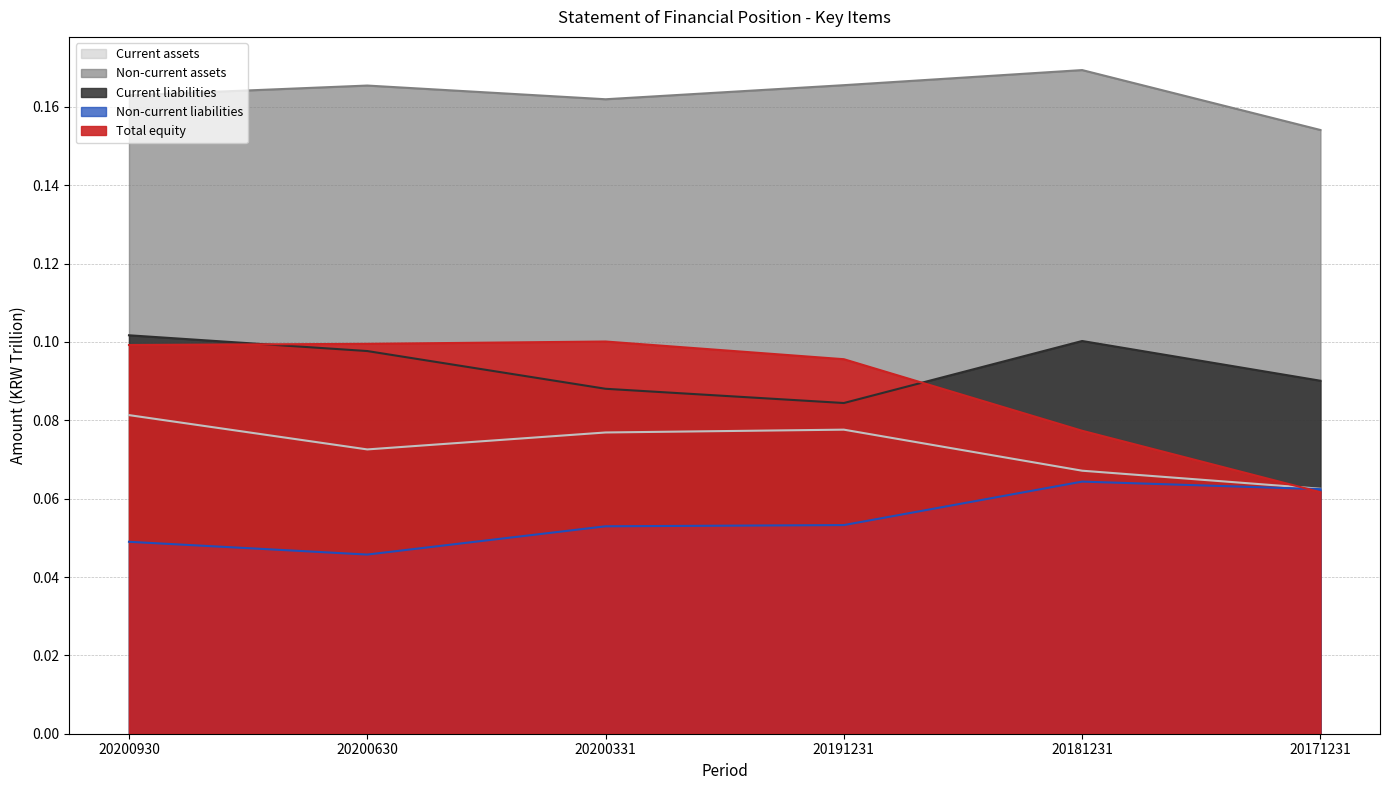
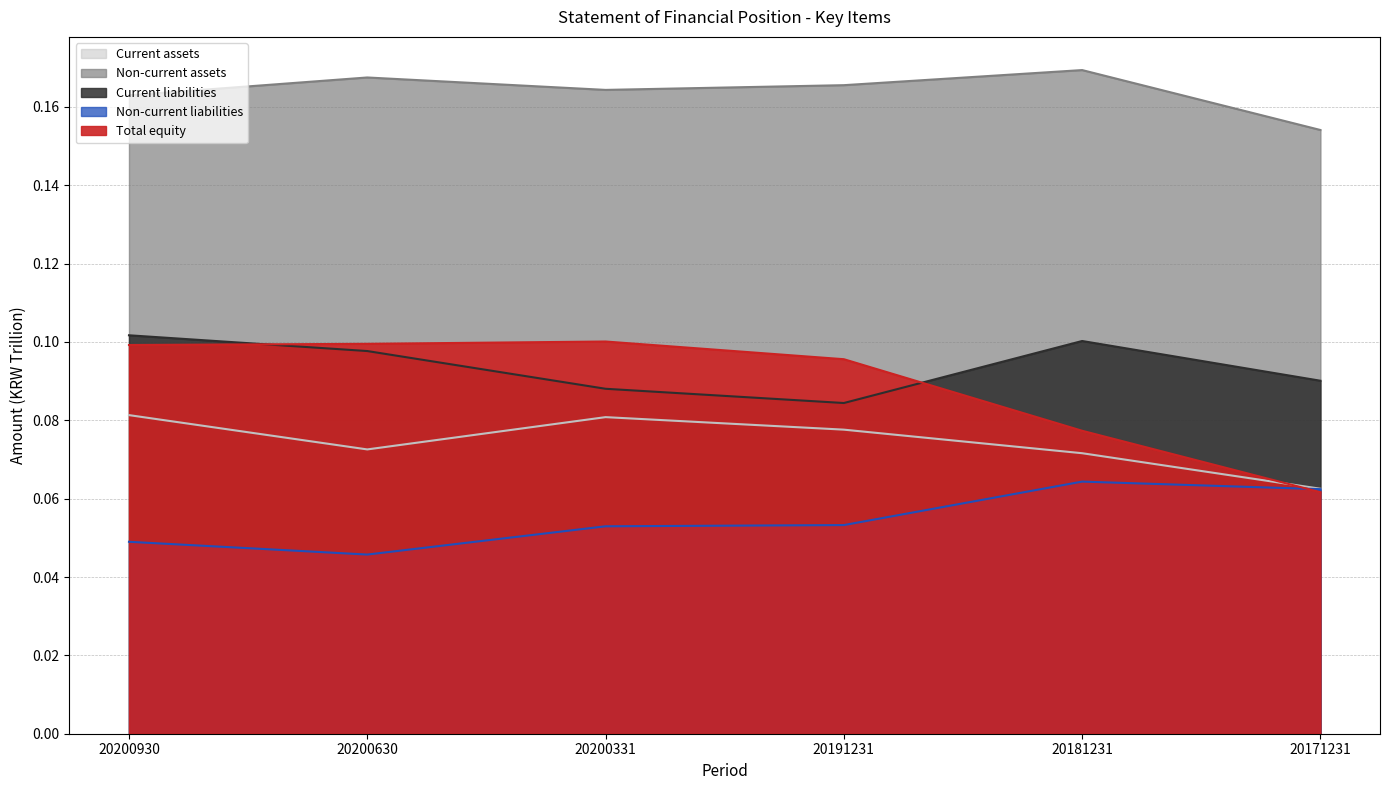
  {
    "Current assets": {
      "20200930": 0.081,
      "20200630": 0.073,
-     "20200331": 0.077,
+     "20200331": 0.081,
      "20191231": 0.078,
-     "20181231": 0.067
+     "20181231": 0.072
    },
    "Non-current assets": {
-     "20200630": 0.165,
-     "20200331": 0.162,
+     "20200630": 0.168,
+     "20200331": 0.164,
      "20191231": 0.166,
      "20181231": 0.169,
      "20171231": 0.154
    },
    "Current liabilities": {
      "20200930": 0.102,
      "20200630": 0.098,
      "20200331": 0.088,
      "20191231": 0.084,
      "20181231": 0.100,
      "20171231": 0.090
    },
    "Non-current liabilities": {
      "20200930": 0.049,
      "20200630": 0.046,
      "20200331": 0.053,
      "20191231": 0.053,
      "20181231": 0.064
    },
    "Total equity": {
      "20200930": 0.099,
      "20200630": 0.100,
      "20200331": 0.100,
      "20191231": 0.096,
      "20181231": 0.077,
      "20171231": 0.062
    }
  }
